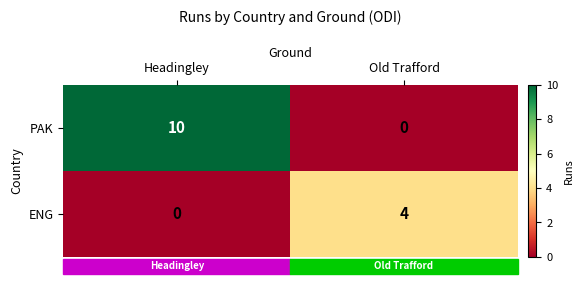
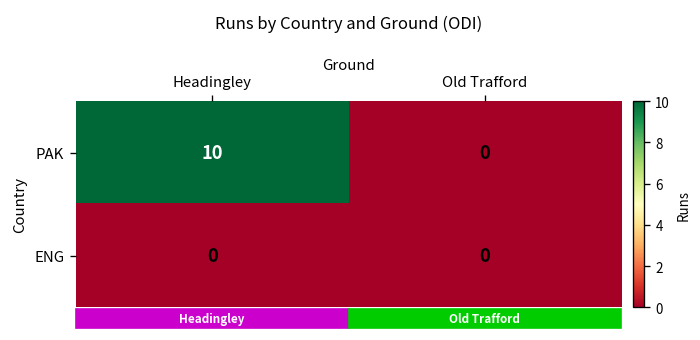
  {
    "PAK": {
      "Headingley": 10,
      "Old Trafford": 0
    },
    "ENG": {
      "Headingley": 0,
-     "Old Trafford": 4
+     "Old Trafford": 0
    }
  }
